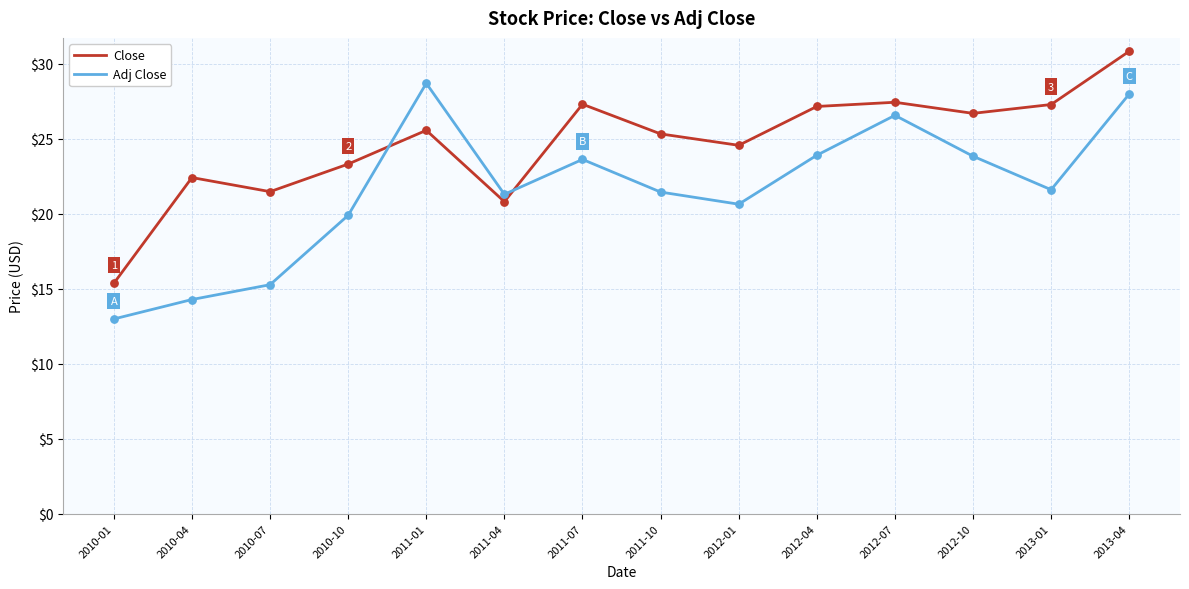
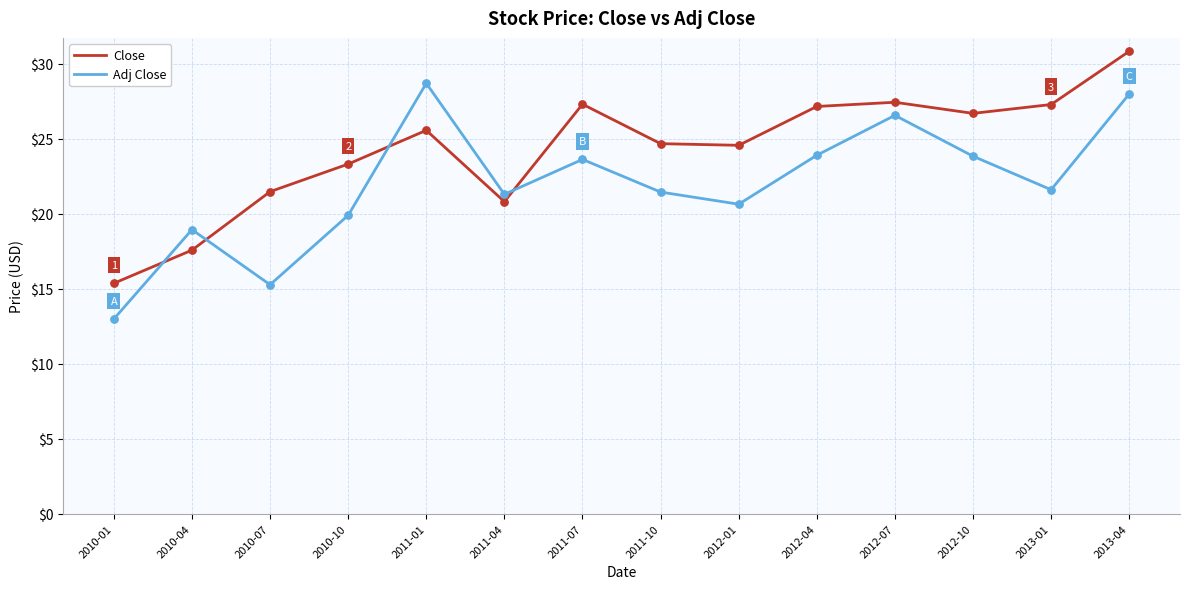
  {
    "Close": {
-     "2010-04": "$22.4",
+     "2010-04": "$17.6",
      "2010-07": "$21.5",
      "2011-01": "$25.6",
      "2011-04": "$20.8",
      "2011-07": "$27.3",
-     "2011-10": "$25.3",
+     "2011-10": "$24.7",
      "2012-01": "$24.6",
      "2012-04": "$27.2",
      "2012-07": "$27.4",
      "2012-10": "$26.7",
      "2013-04": "$30.8"
    },
    "Adj Close": {
      "2010-01": "$13.0",
-     "2010-04": "$14.3",
+     "2010-04": "$18.9",
      "2010-07": "$15.3",
      "2010-10": "$19.9",
      "2011-01": "$28.7",
      "2011-04": "$21.3",
      "2011-07": "$23.6",
      "2011-10": "$21.4",
      "2012-01": "$20.6",
      "2012-04": "$23.9",
      "2012-07": "$26.6",
      "2012-10": "$23.8",
      "2013-01": "$21.6",
      "2013-04": "$28.0"
    }
  }
